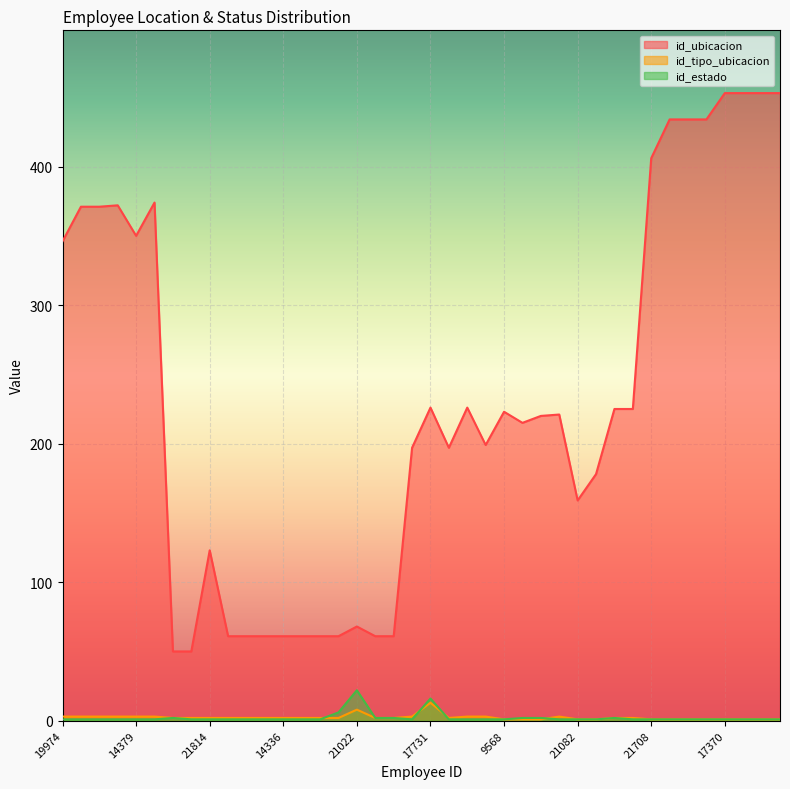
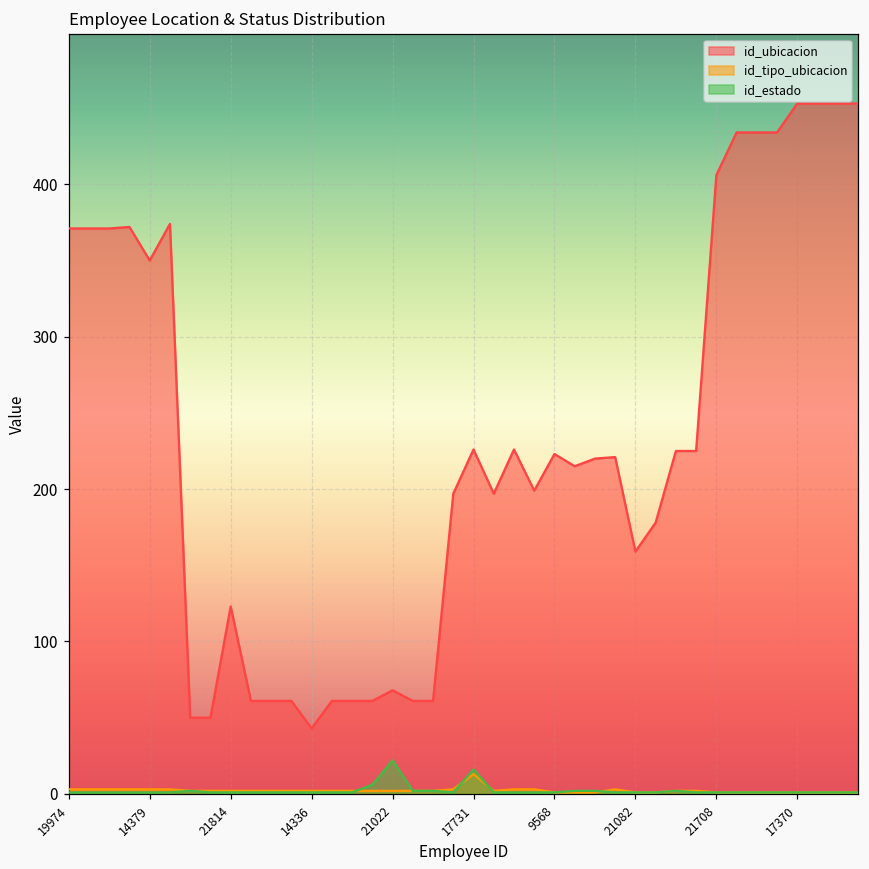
  {
    "id_ubicacion": {
-     "19974": 346,
+     "19974": 371,
      "14379": 350,
      "21814": 123,
-     "14336": 61,
+     "14336": 43,
      "21022": 68,
      "17731": 226,
      "9568": 223,
      "21082": 159,
      "21708": 406,
      "17370": 453
    },
    "id_tipo_ubicacion": {
      "19974": 3,
      "14379": 3,
-     "21022": 8,
+     "21022": 2,
      "17731": 13
    },
    "id_estado": {
      "19974": 1,
      "14379": 1,
      "21022": 22,
      "17731": 16
    }
  }
